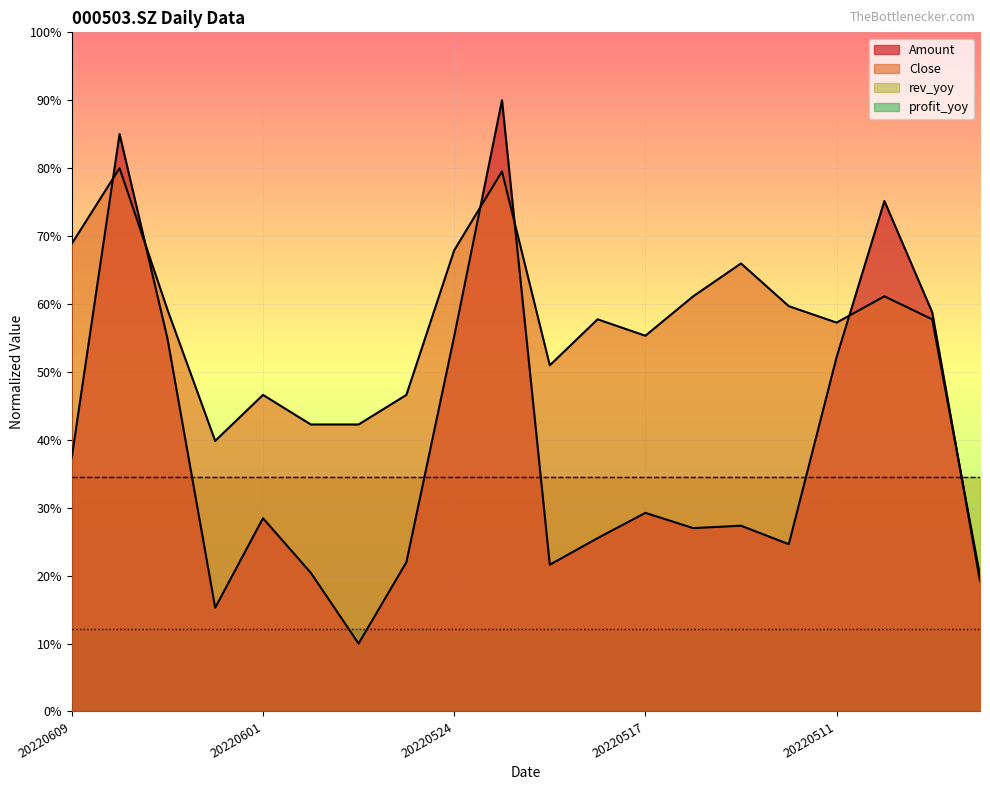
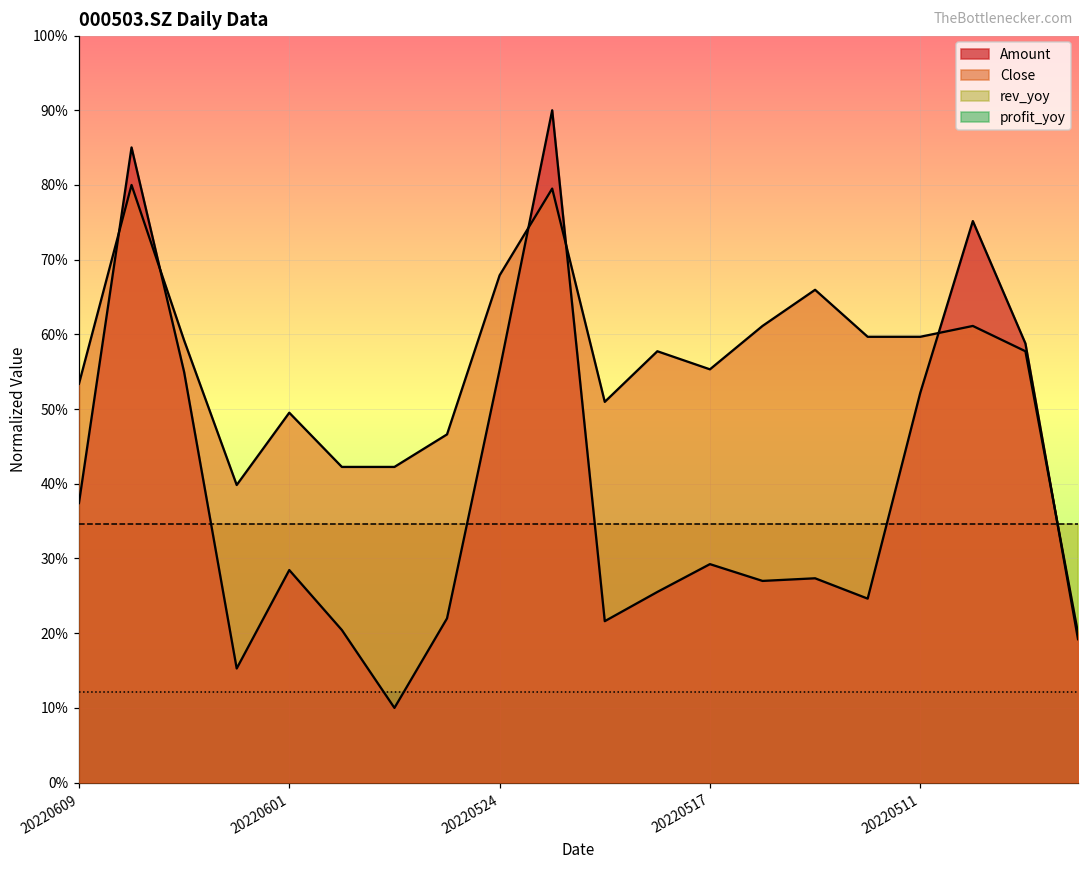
  {
    "Amount": {
      "20220609": "37%",
      "20220601": "28%",
      "20220524": "55%",
      "20220517": "29%",
      "20220511": "52%"
    },
    "Close": {
-     "20220609": "69%",
-     "20220601": "47%",
+     "20220609": "53%",
+     "20220601": "50%",
      "20220524": "68%",
      "20220517": "55%",
-     "20220511": "57%"
+     "20220511": "60%"
    },
    "rev_yoy": {
      "20220609": "35%",
      "20220601": "35%",
      "20220524": "35%",
      "20220517": "35%",
      "20220511": "35%"
    },
    "profit_yoy": {
      "20220609": "12%",
      "20220601": "12%",
      "20220524": "12%",
      "20220517": "12%",
      "20220511": "12%"
    }
  }
